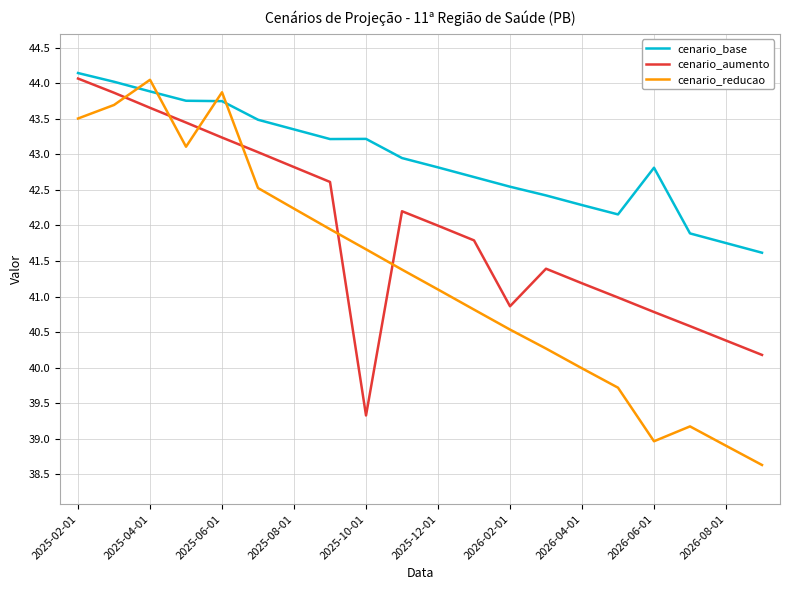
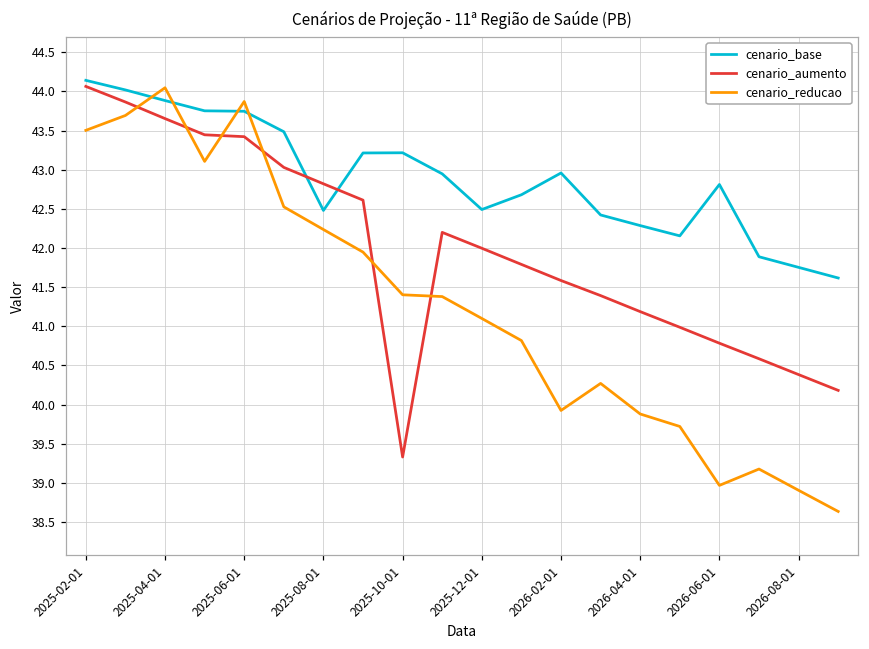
  {
    "cenario_base": {
      "2025-02-01": 44.1,
      "2025-04-01": 43.9,
      "2025-06-01": 43.7,
-     "2025-08-01": 43.3,
+     "2025-08-01": 42.5,
      "2025-10-01": 43.2,
-     "2025-12-01": 42.8,
-     "2026-02-01": 42.5,
+     "2025-12-01": 42.5,
+     "2026-02-01": 43.0,
      "2026-04-01": 42.3,
      "2026-06-01": 42.8,
      "2026-08-01": 41.8
    },
    "cenario_aumento": {
      "2025-02-01": 44.1,
      "2025-04-01": 43.7,
-     "2025-06-01": 43.2,
+     "2025-06-01": 43.4,
      "2025-08-01": 42.8,
      "2025-10-01": 39.3,
      "2025-12-01": 42.0,
-     "2026-02-01": 40.9,
+     "2026-02-01": 41.6,
      "2026-04-01": 41.2,
      "2026-06-01": 40.8,
      "2026-08-01": 40.4
    },
    "cenario_reducao": {
      "2025-02-01": 43.5,
      "2025-04-01": 44.0,
      "2025-06-01": 43.9,
      "2025-08-01": 42.2,
-     "2025-10-01": 41.7,
+     "2025-10-01": 41.4,
      "2025-12-01": 41.1,
-     "2026-02-01": 40.5,
-     "2026-04-01": 40.0,
+     "2026-02-01": 39.9,
+     "2026-04-01": 39.9,
      "2026-06-01": 39.0,
      "2026-08-01": 38.9
    }
  }
